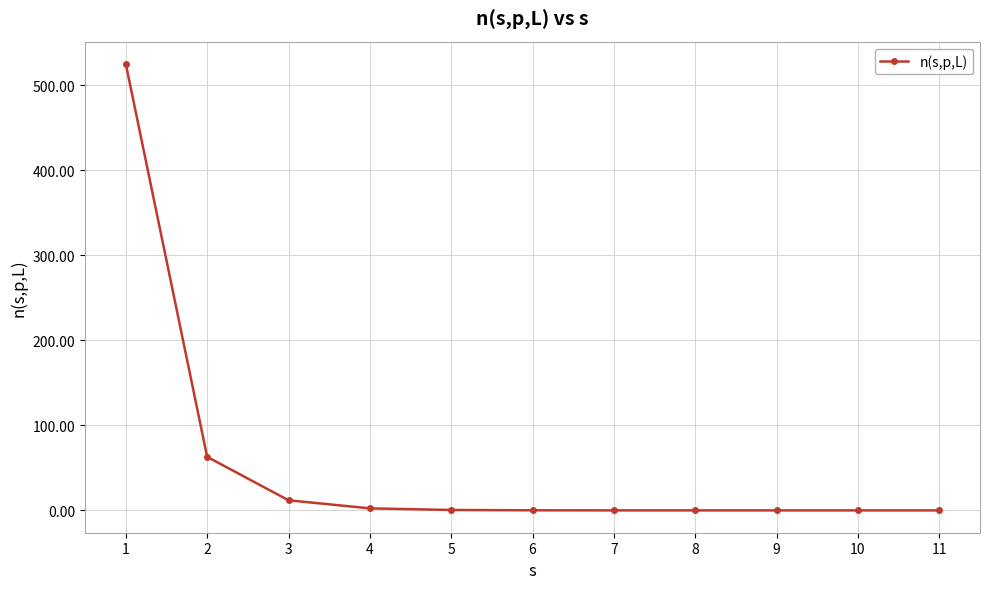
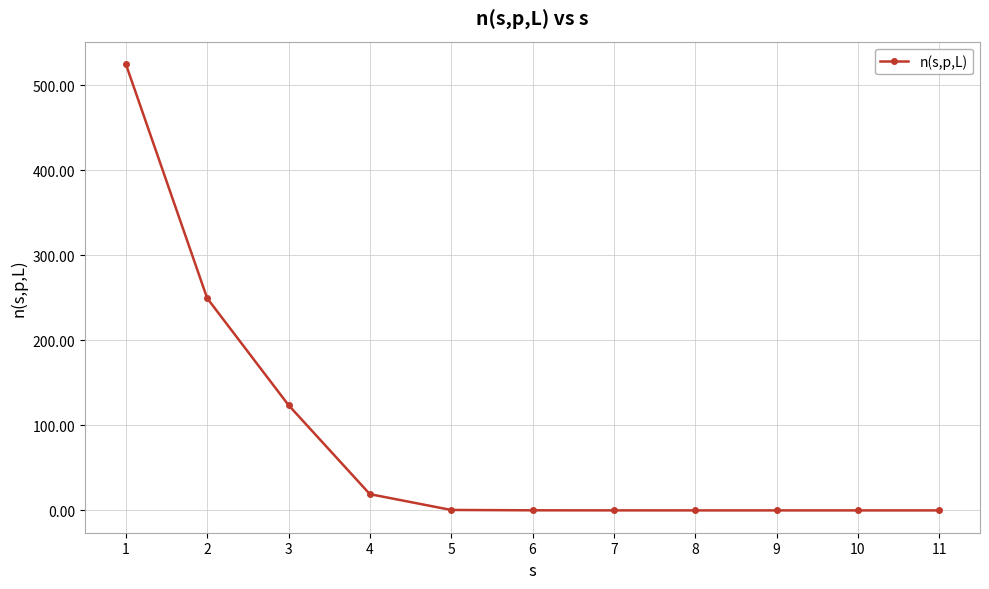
  {
    "1": 530,
-   "2": 60,
-   "3": 10,
-   "4": 0,
+   "2": 250,
+   "3": 120,
+   "4": 20,
    "5": 0,
    "6": 0,
    "7": 0,
    "8": 0,
    "9": 0,
    "10": 0,
    "11": 0
  }
